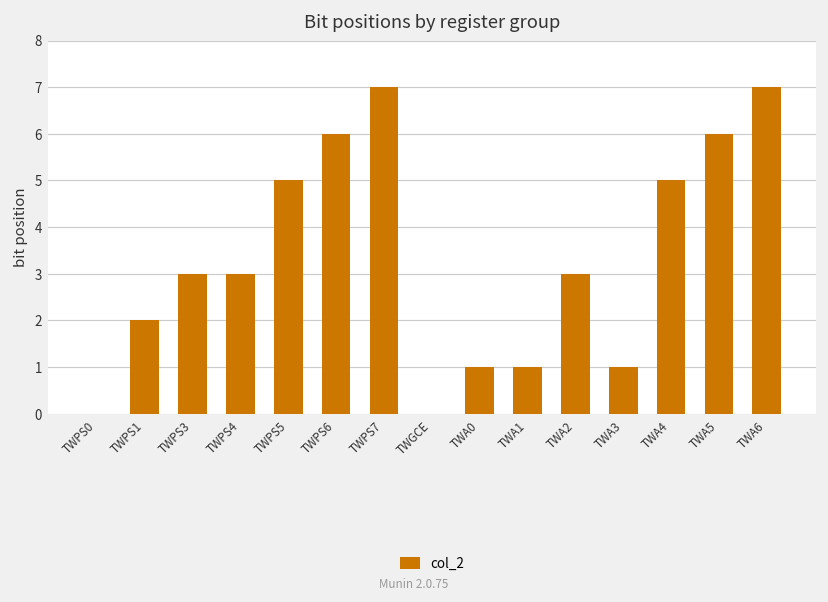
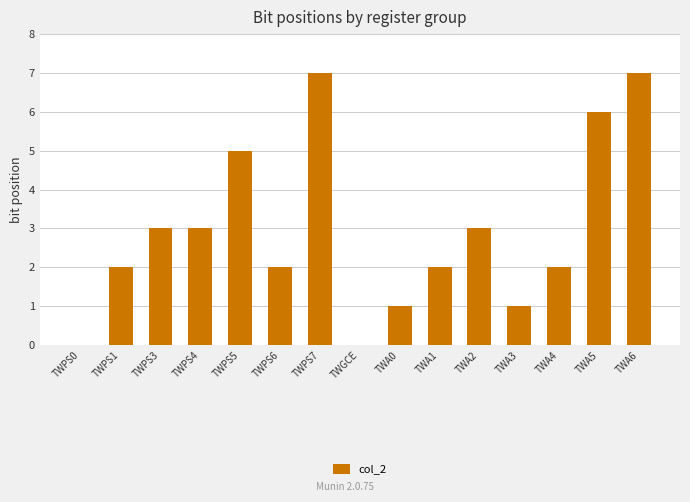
  {
    "TWPS0": 0,
    "TWPS1": 2,
    "TWPS3": 3,
    "TWPS4": 3,
    "TWPS5": 5,
-   "TWPS6": 6,
+   "TWPS6": 2,
    "TWPS7": 7,
    "TWGCE": 0,
    "TWA0": 1,
-   "TWA1": 1,
+   "TWA1": 2,
    "TWA2": 3,
    "TWA3": 1,
-   "TWA4": 5,
+   "TWA4": 2,
    "TWA5": 6,
    "TWA6": 7
  }
